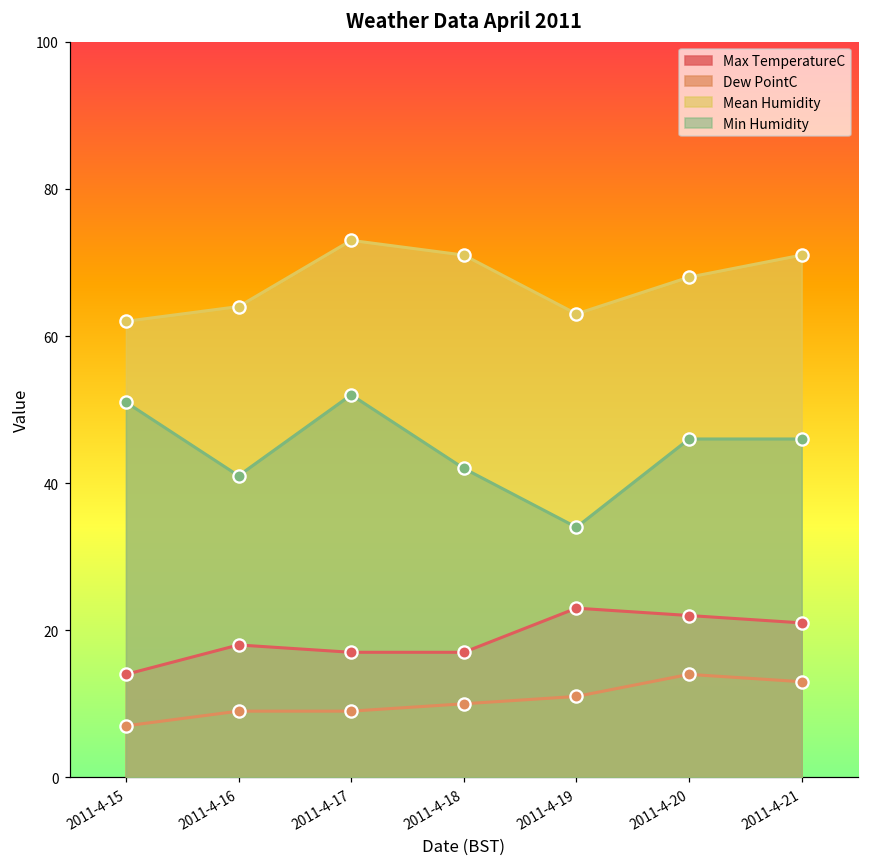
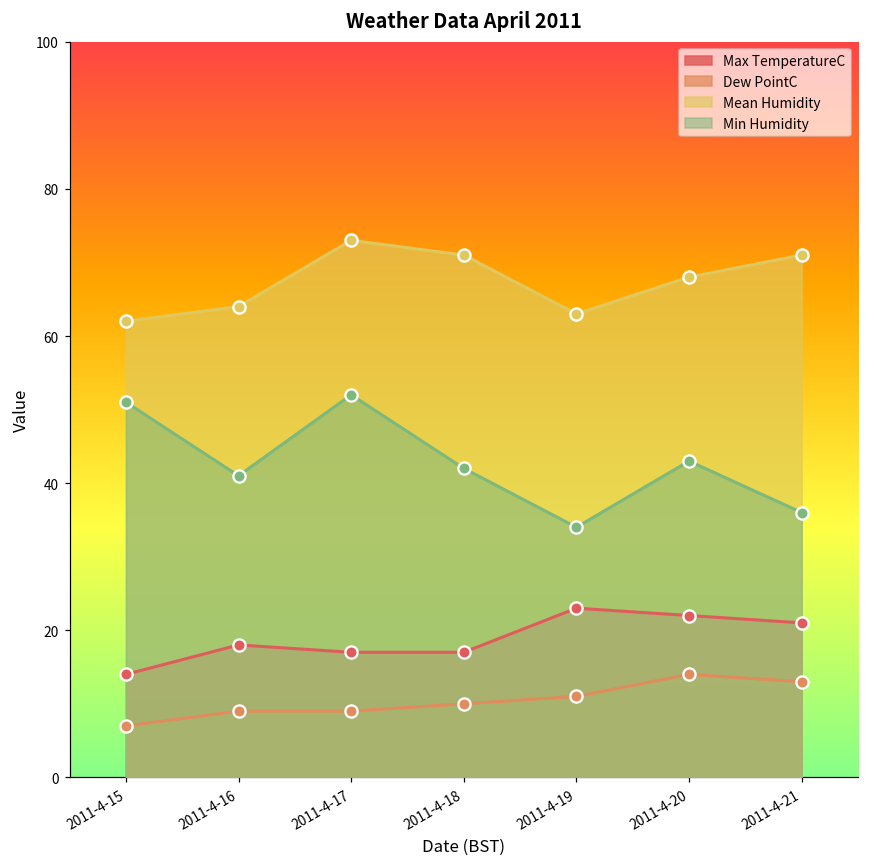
  {
    "Min Humidity": {
      "2011-4-15": 51,
      "2011-4-16": 41,
      "2011-4-17": 52,
      "2011-4-18": 42,
      "2011-4-19": 34,
-     "2011-4-20": 46,
-     "2011-4-21": 46
+     "2011-4-20": 43,
+     "2011-4-21": 36
    }
  }
